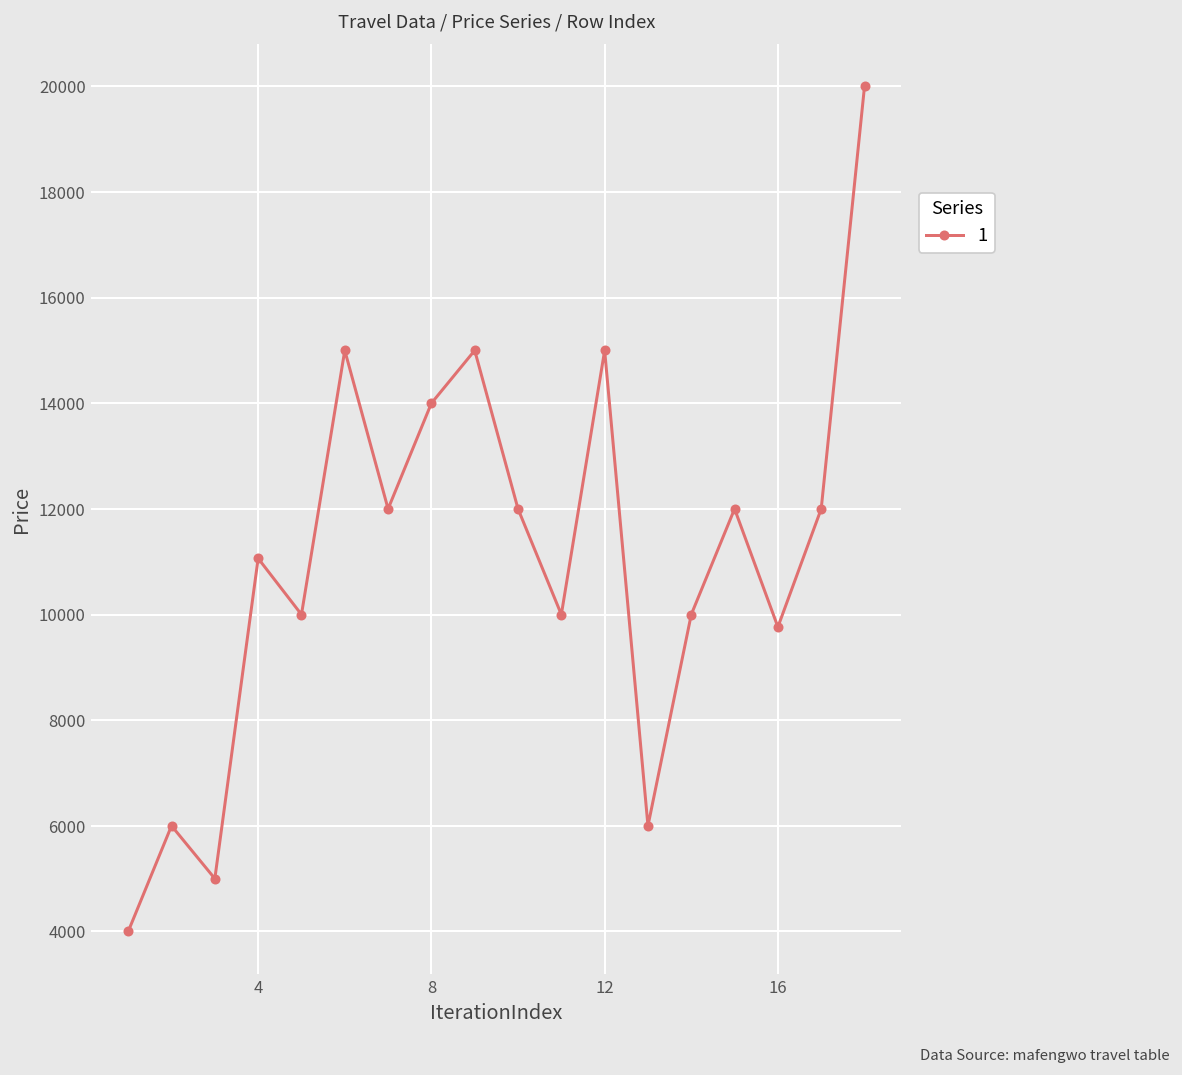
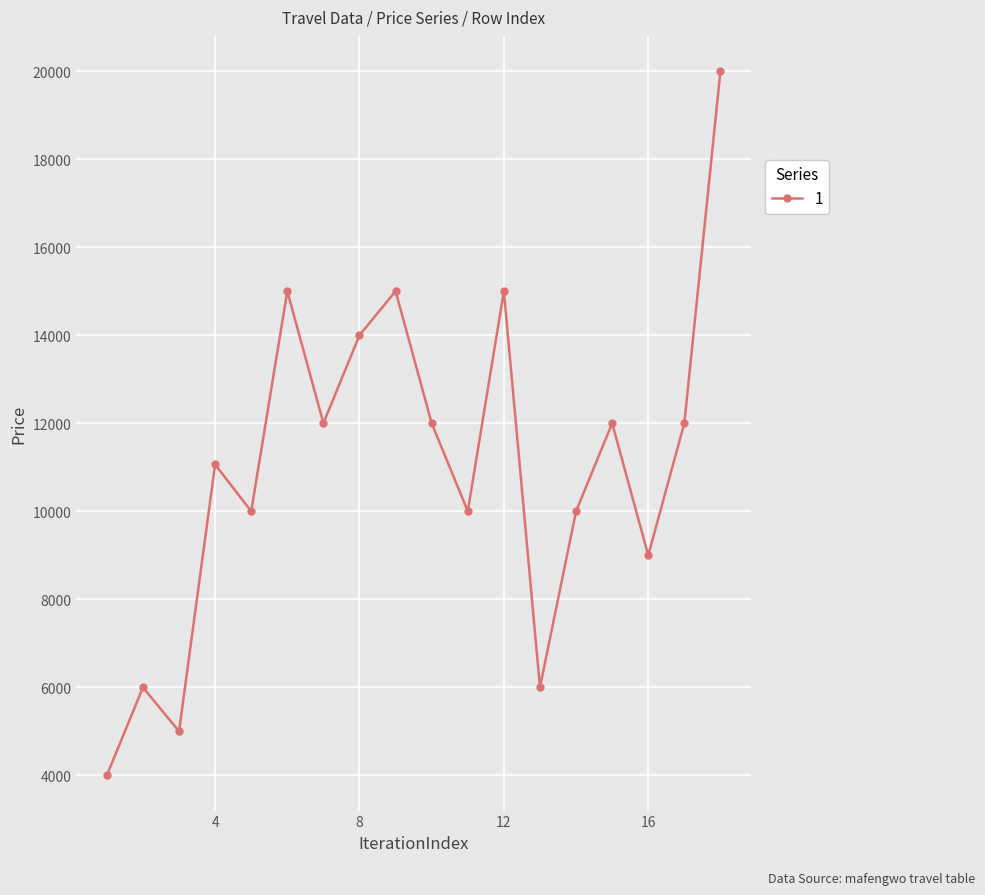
  {
    "4": 11100,
    "8": 14000,
    "12": 15000,
-   "16": 9800
+   "16": 9000
  }
